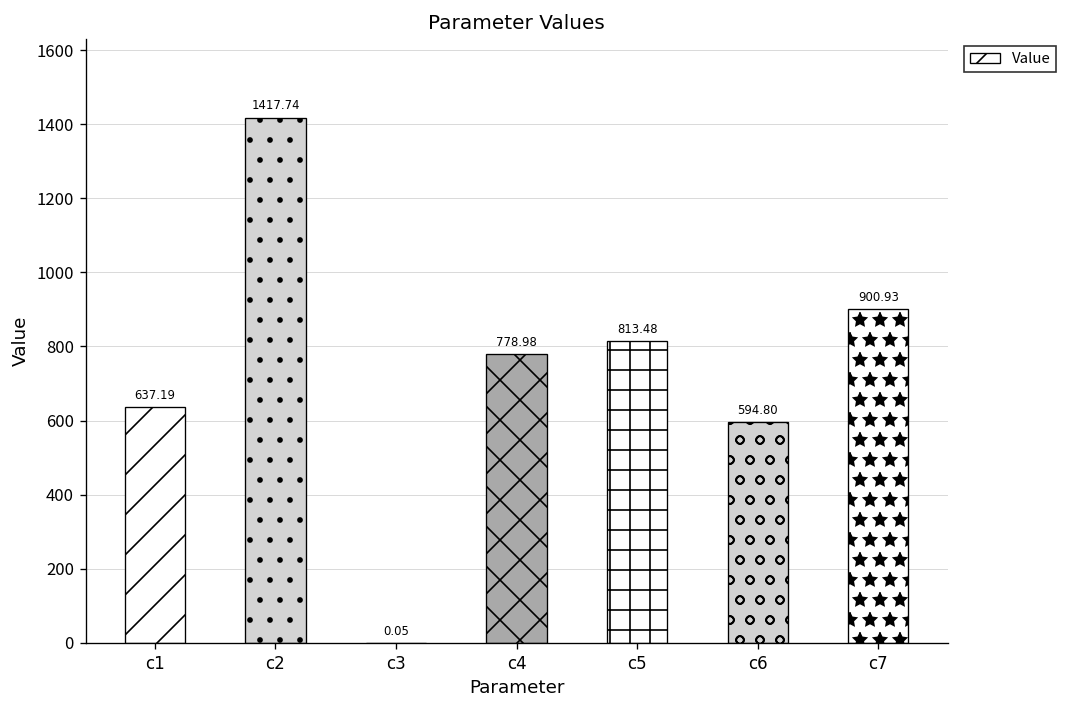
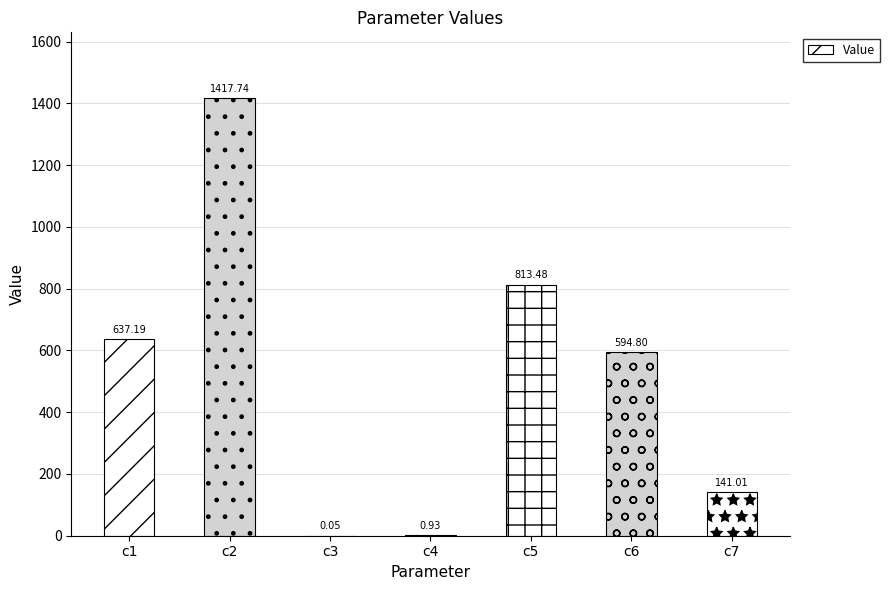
  {
    "c1": 637.19,
    "c2": 1417.74,
    "c3": 0.05,
-   "c4": 778.98,
+   "c4": 0.93,
    "c5": 813.48,
    "c6": 594.80,
-   "c7": 900.93
+   "c7": 141.01
  }
